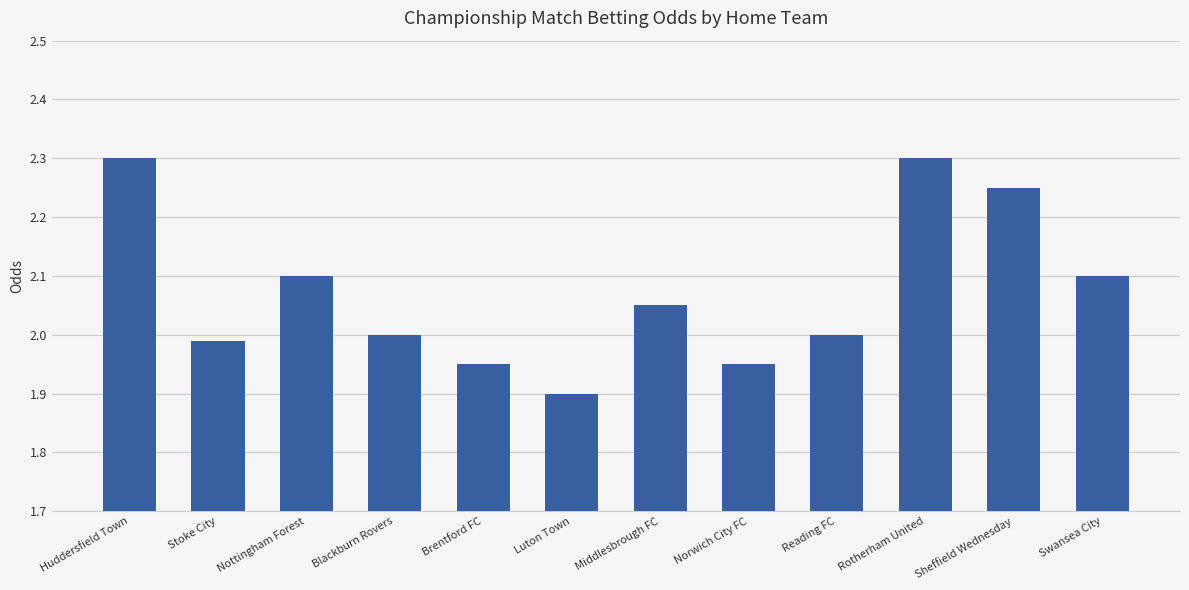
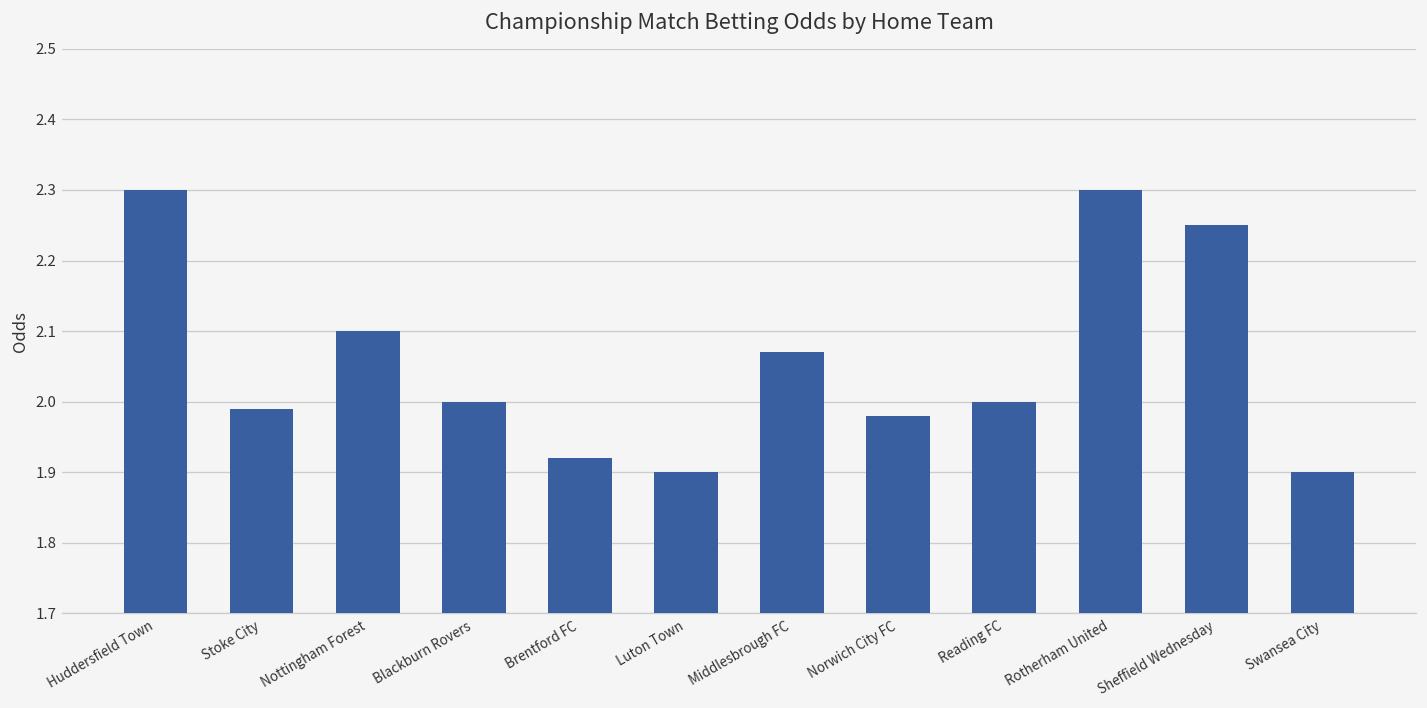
  {
    "Huddersfield Town": 2.30,
    "Stoke City": 1.99,
    "Nottingham Forest": 2.10,
    "Blackburn Rovers": 2.00,
-   "Brentford FC": 1.95,
+   "Brentford FC": 1.92,
    "Luton Town": 1.90,
-   "Middlesbrough FC": 2.05,
-   "Norwich City FC": 1.95,
+   "Middlesbrough FC": 2.07,
+   "Norwich City FC": 1.98,
    "Reading FC": 2.00,
    "Rotherham United": 2.30,
    "Sheffield Wednesday": 2.25,
-   "Swansea City": 2.1
+   "Swansea City": 1.9
  }
